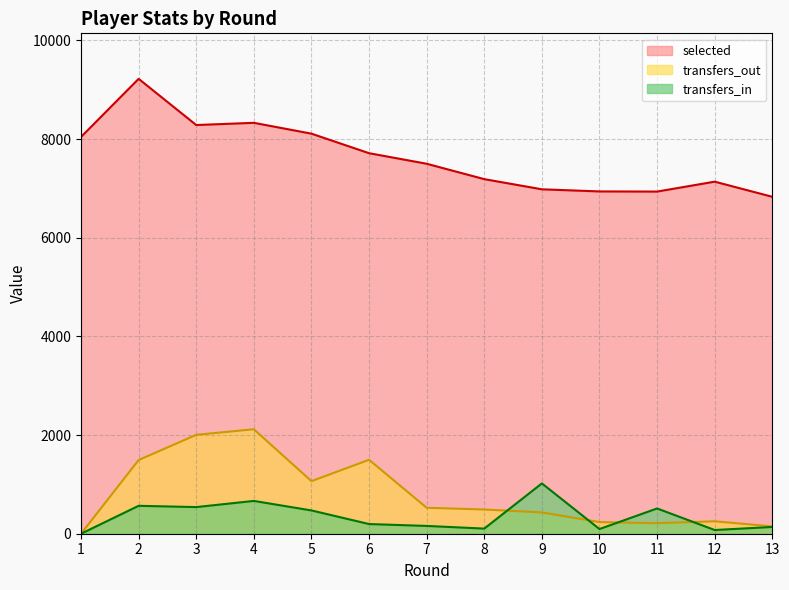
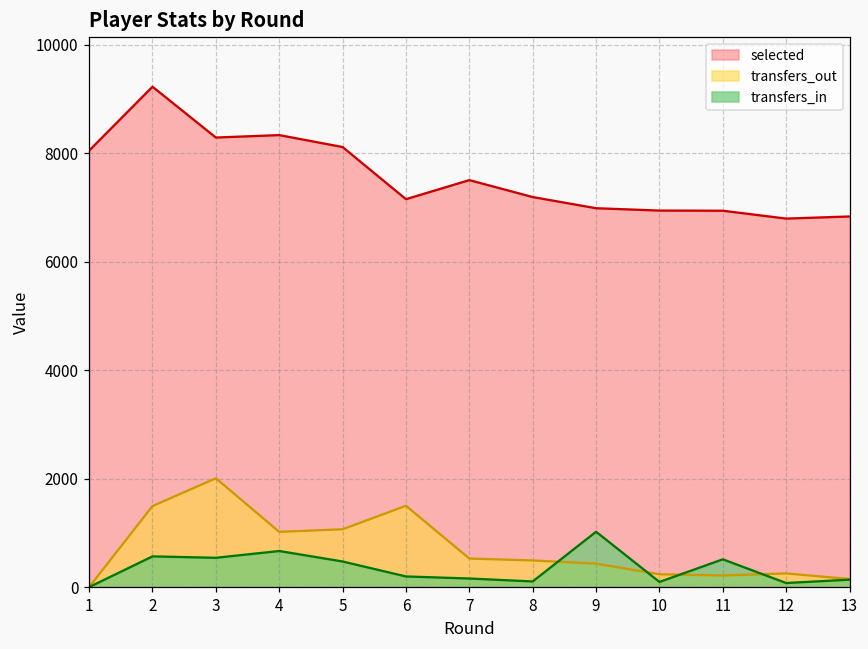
  {
    "selected": {
      "1": 8000,
      "2": 9200,
      "3": 8300,
      "4": 8300,
      "5": 8100,
-     "6": 7700,
+     "6": 7200,
      "7": 7500,
      "8": 7200,
      "9": 7000,
      "10": 6900,
      "11": 6900,
-     "12": 7100,
+     "12": 6800,
      "13": 6800
    },
    "transfers_out": {
      "2": 1500,
      "3": 2000,
-     "4": 2100,
+     "4": 1000,
      "5": 1100,
      "6": 1500,
      "7": 500,
      "8": 500,
      "9": 400,
      "10": 200,
      "11": 200,
      "12": 300
    },
    "transfers_in": {
      "2": 600,
      "3": 500,
      "4": 700,
      "5": 500,
      "6": 200,
      "7": 200,
      "8": 100,
      "9": 1000,
      "10": 100,
      "11": 500,
      "12": 100
    }
  }
